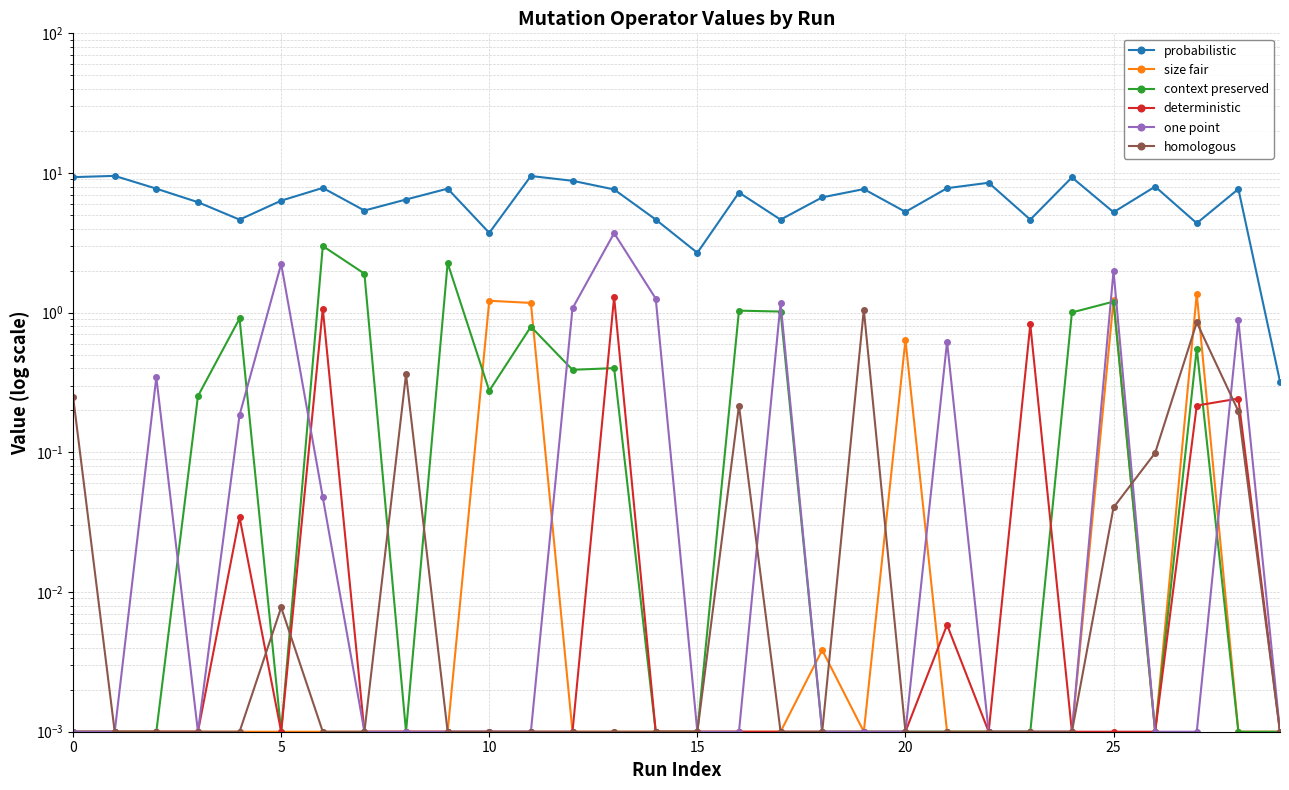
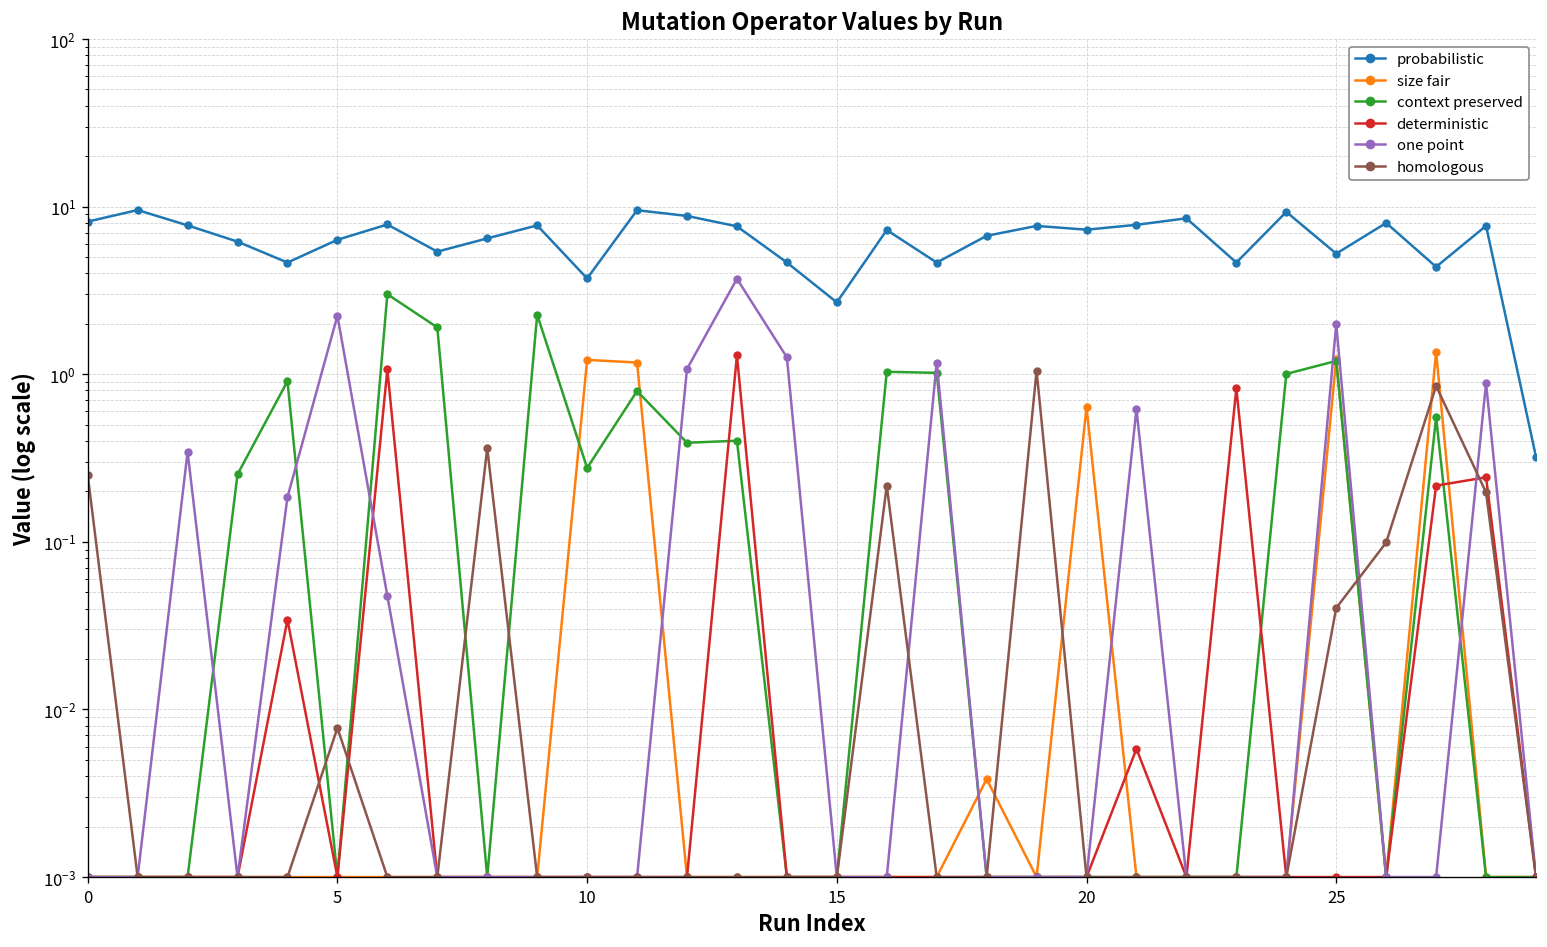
  {
    "probabilistic": {
-     "0": 9,
+     "0": 8,
      "5": 6,
      "10": 3.7,
      "15": 2.7,
-     "20": 5.3,
+     "20": 7,
      "25": 5.2
    },
    "size fair": {
      "10": 1.2,
      "20": 0.6
    },
    "context preserved": {
      "10": 0.28
    },
    "deterministic": {
      "25": 0.0010
    },
    "one point": {
      "5": 2.2,
      "25": 2.0
    },
    "homologous": {
      "0": 0.25,
      "5": 0.008,
      "25": 0.040
    }
  }
